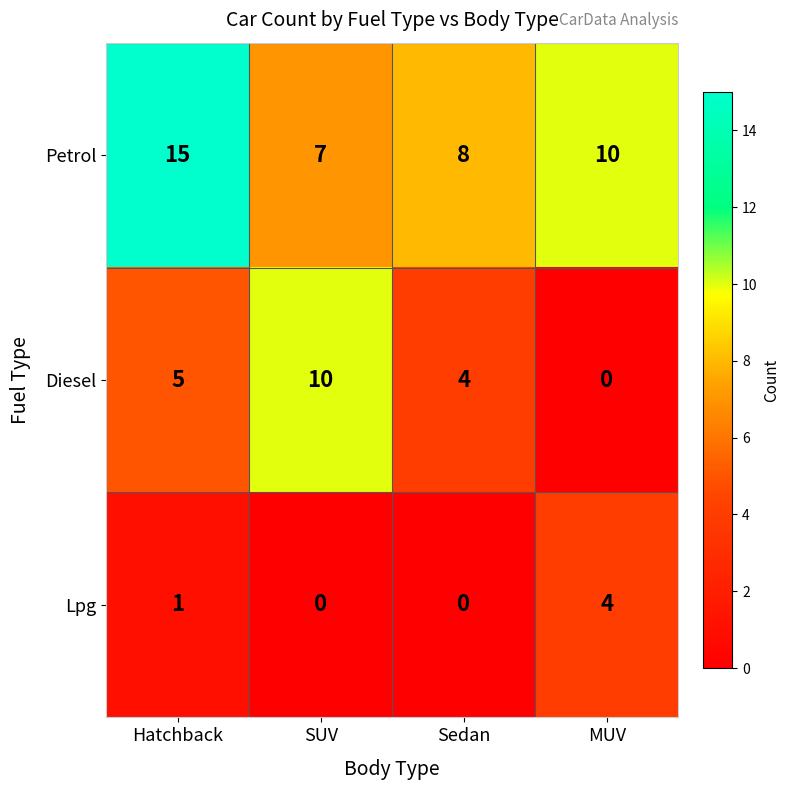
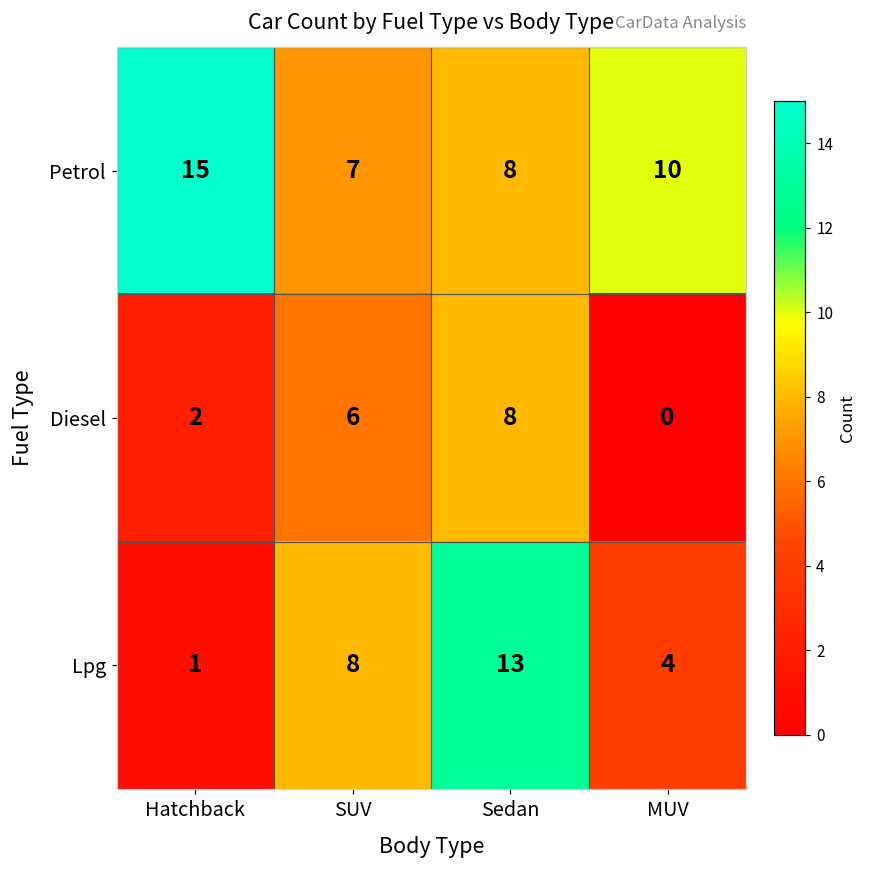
  {
    "Petrol": {
      "Hatchback": 15,
      "SUV": 7,
      "Sedan": 8,
      "MUV": 10
    },
    "Diesel": {
-     "Hatchback": 5,
-     "SUV": 10,
-     "Sedan": 4,
+     "Hatchback": 2,
+     "SUV": 6,
+     "Sedan": 8,
      "MUV": 0
    },
    "Lpg": {
      "Hatchback": 1,
-     "SUV": 0,
-     "Sedan": 0,
+     "SUV": 8,
+     "Sedan": 13,
      "MUV": 4
    }
  }
